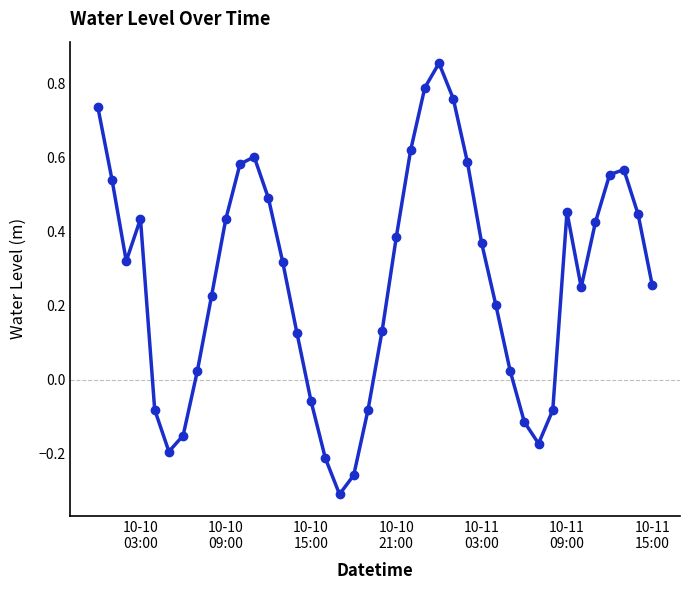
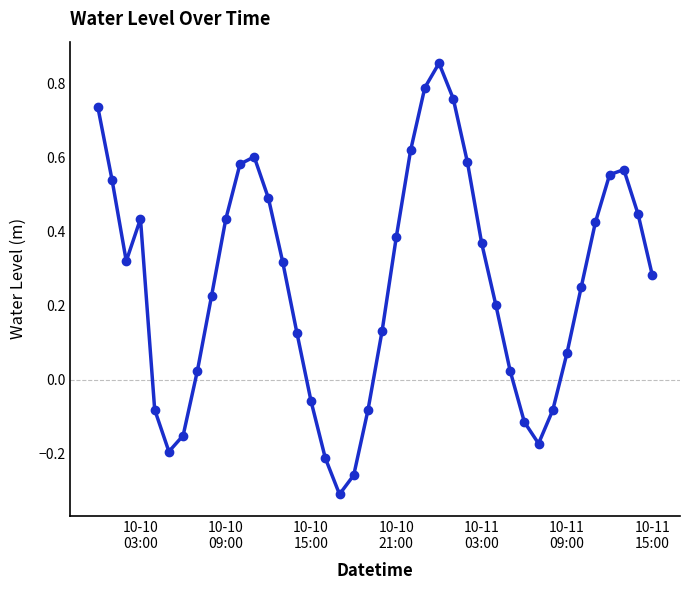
  {
    "10-10 03:00": 0.43,
    "10-10 09:00": 0.43,
    "10-10 15:00": -0.06,
    "10-10 21:00": 0.39,
    "10-11 03:00": 0.37,
-   "10-11 09:00": 0.45,
-   "10-11 15:00": 0.25
+   "10-11 09:00": 0.07,
+   "10-11 15:00": 0.28
  }
